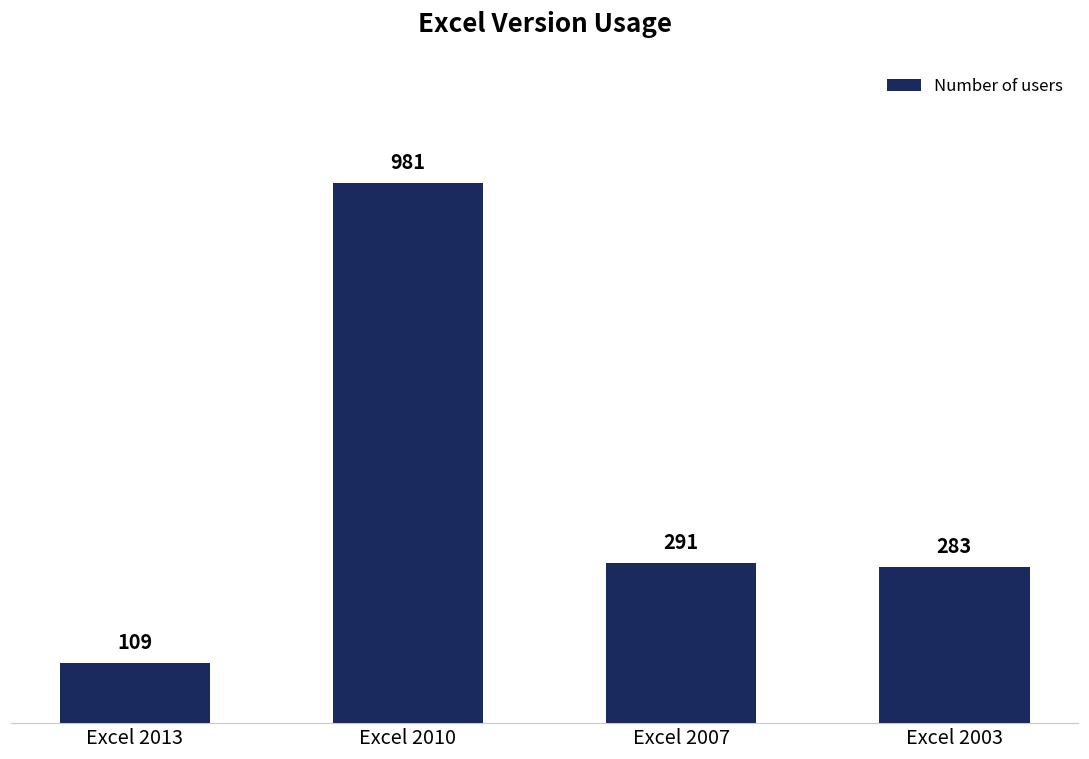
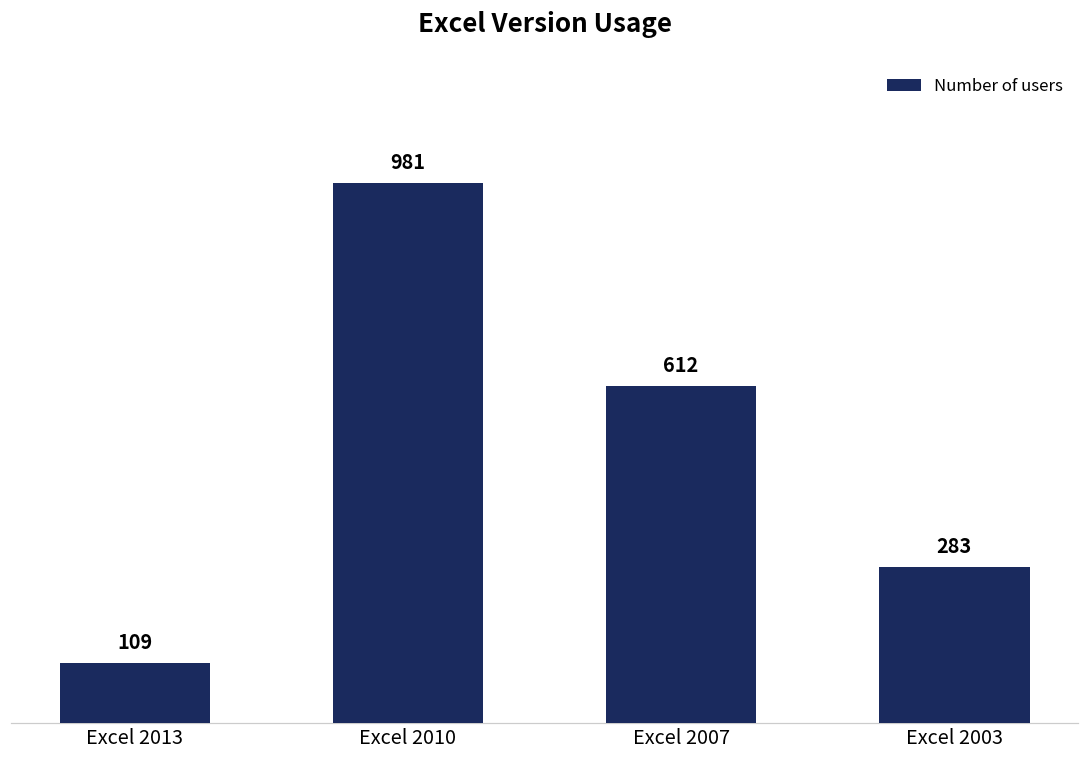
  {
    "Excel 2013": 109,
    "Excel 2010": 981,
-   "Excel 2007": 291,
+   "Excel 2007": 612,
    "Excel 2003": 283
  }
